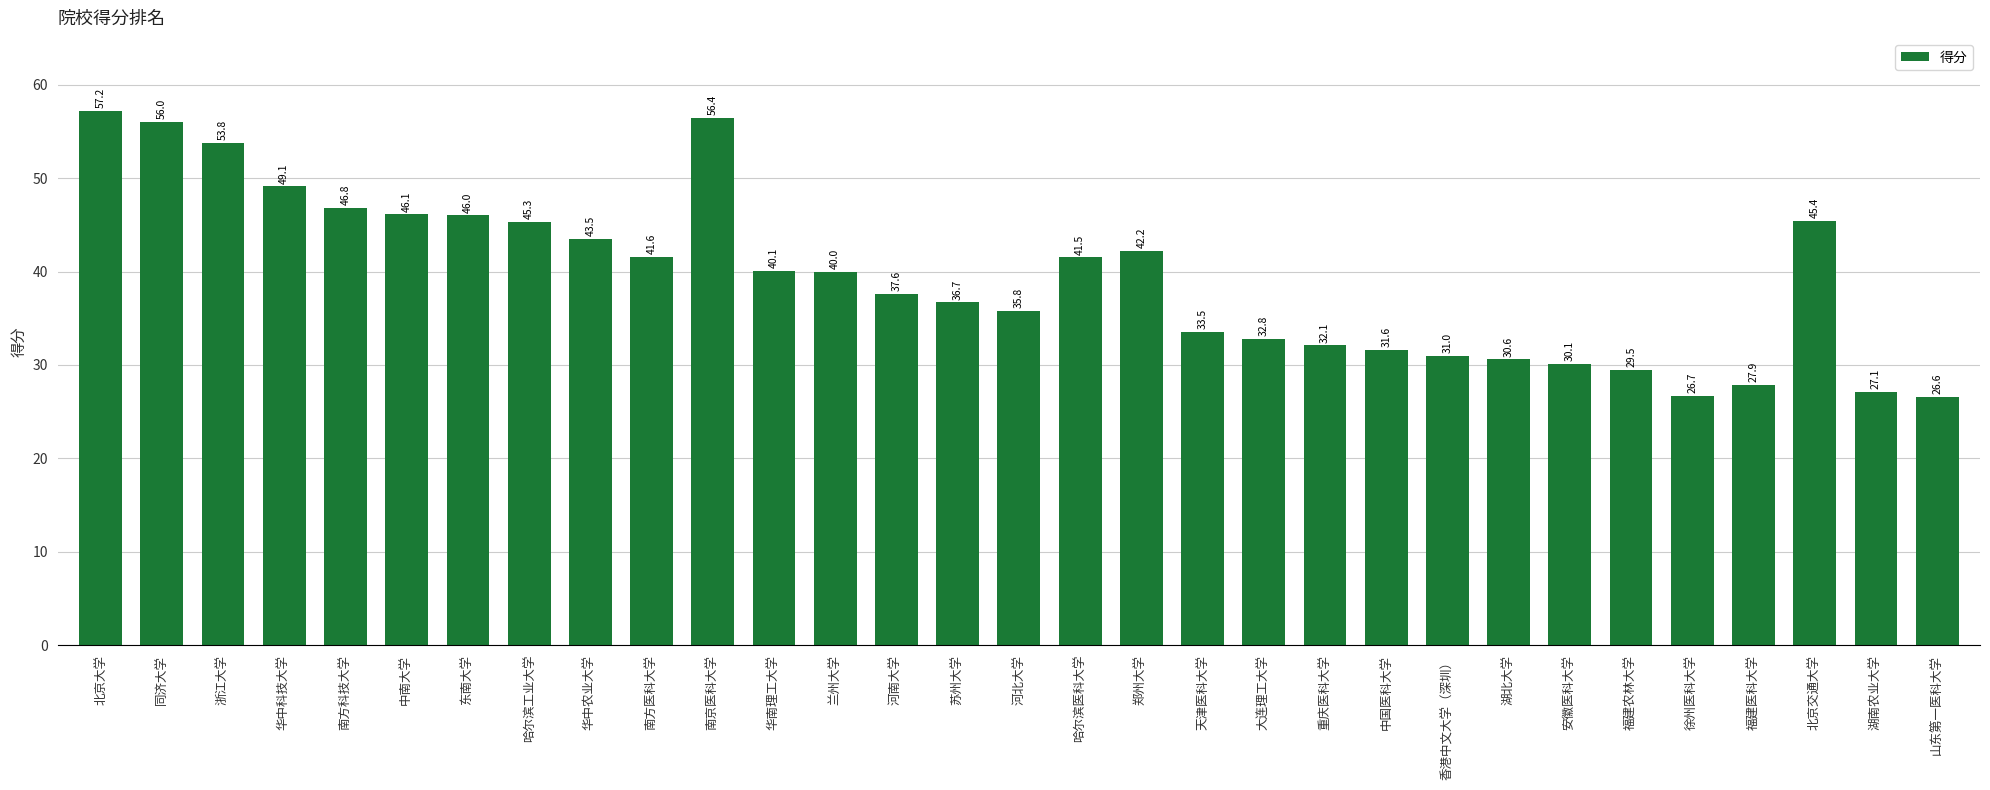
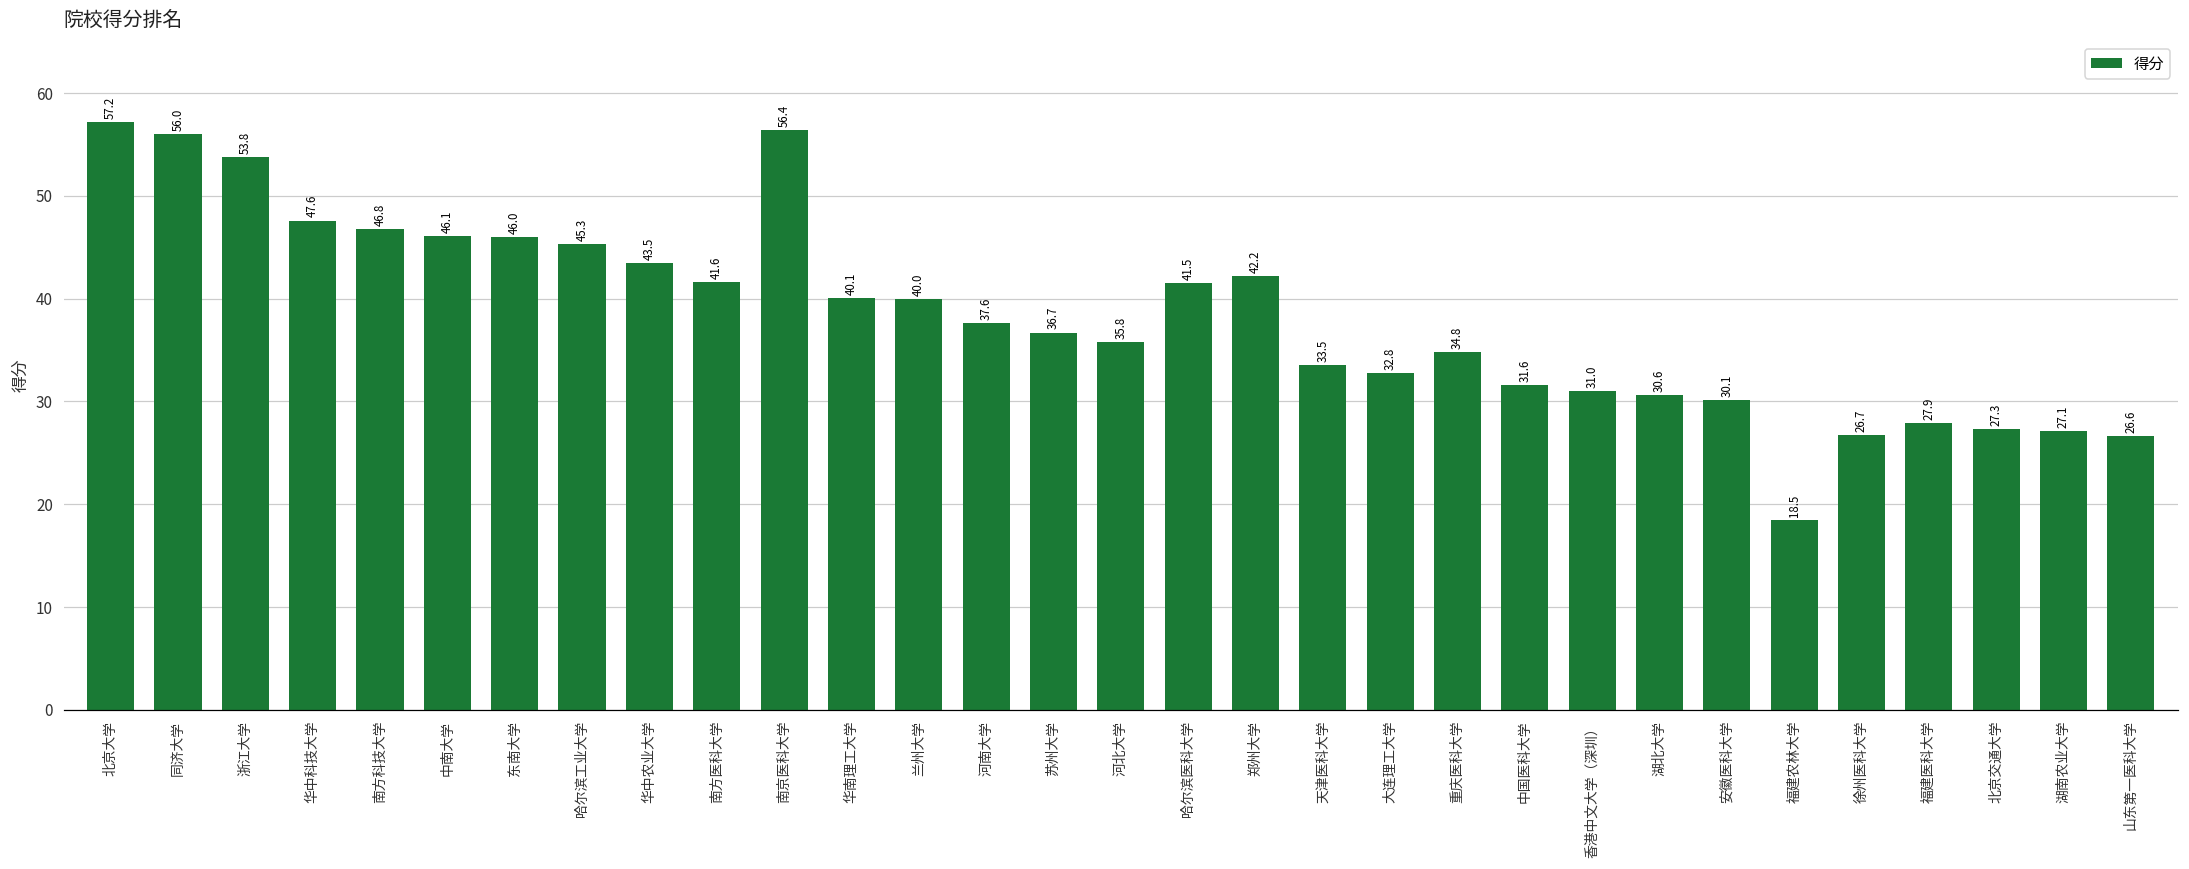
  {
    "北京大学": 57.2,
    "同济大学": 56.0,
    "浙江大学": 53.8,
-   "华中科技大学": 49.1,
+   "华中科技大学": 47.6,
    "南方科技大学": 46.8,
    "中南大学": 46.1,
    "东南大学": 46.0,
    "哈尔滨工业大学": 45.3,
    "华中农业大学": 43.5,
    "南方医科大学": 41.6,
    "南京医科大学": 56.4,
    "华南理工大学": 40.1,
    "兰州大学": 40.0,
    "河南大学": 37.6,
    "苏州大学": 36.7,
    "河北大学": 35.8,
    "哈尔滨医科大学": 41.5,
    "郑州大学": 42.2,
    "天津医科大学": 33.5,
    "大连理工大学": 32.8,
-   "重庆医科大学": 32.1,
+   "重庆医科大学": 34.8,
    "中国医科大学": 31.6,
    "香港中文大学（深圳）": 31.0,
    "湖北大学": 30.6,
    "安徽医科大学": 30.1,
-   "福建农林大学": 29.5,
+   "福建农林大学": 18.5,
    "徐州医科大学": 26.7,
    "福建医科大学": 27.9,
-   "北京交通大学": 45.4,
+   "北京交通大学": 27.3,
    "湖南农业大学": 27.1,
    "山东第一医科大学": 26.6
  }
